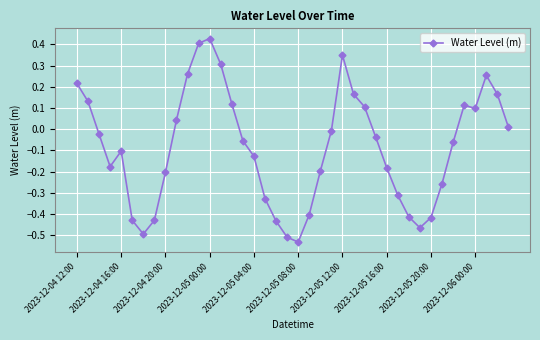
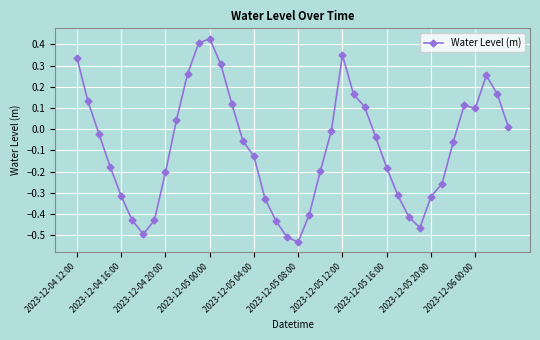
  {
-   "2023-12-04 12:00": 0.22,
-   "2023-12-04 16:00": -0.10,
+   "2023-12-04 12:00": 0.34,
+   "2023-12-04 16:00": -0.31,
    "2023-12-04 20:00": -0.20,
    "2023-12-05 00:00": 0.43,
    "2023-12-05 04:00": -0.13,
    "2023-12-05 08:00": -0.53,
    "2023-12-05 12:00": 0.35,
    "2023-12-05 16:00": -0.18,
-   "2023-12-05 20:00": -0.42,
+   "2023-12-05 20:00": -0.32,
    "2023-12-06 00:00": 0.10
  }
